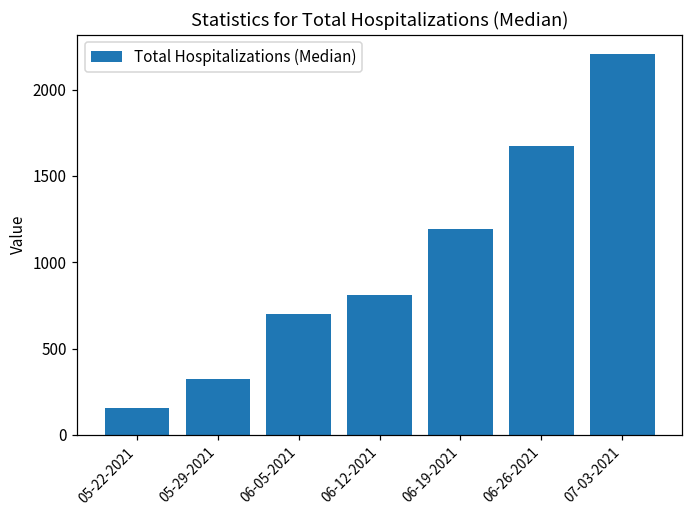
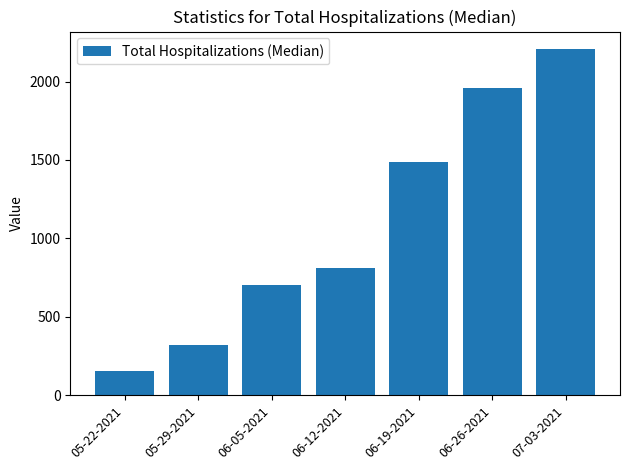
  {
    "05-22-2021": 160,
    "05-29-2021": 320,
    "06-05-2021": 700,
    "06-12-2021": 810,
-   "06-19-2021": 1190,
-   "06-26-2021": 1670,
+   "06-19-2021": 1480,
+   "06-26-2021": 1960,
    "07-03-2021": 2210
  }
